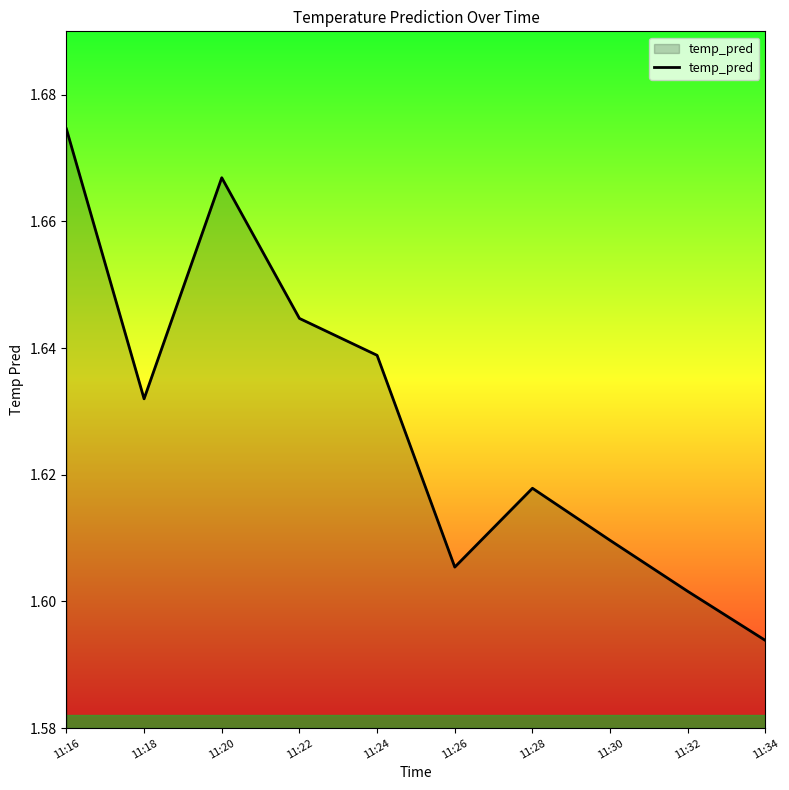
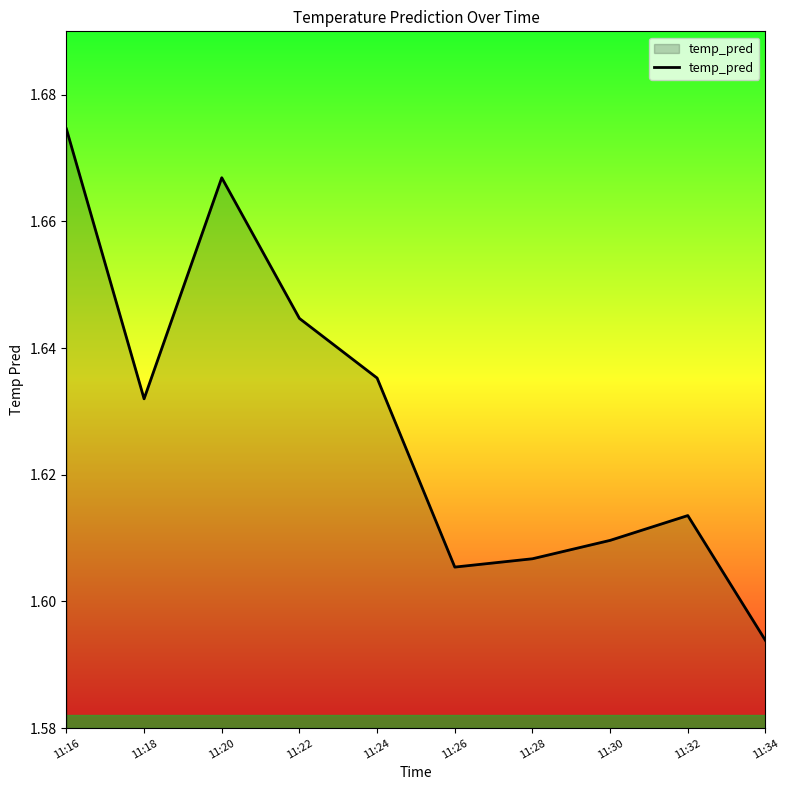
  {
    "11:16": 1.675,
    "11:18": 1.632,
    "11:20": 1.667,
    "11:22": 1.645,
-   "11:24": 1.639,
+   "11:24": 1.635,
    "11:26": 1.605,
-   "11:28": 1.618,
+   "11:28": 1.607,
    "11:30": 1.610,
-   "11:32": 1.602,
+   "11:32": 1.614,
    "11:34": 1.594
  }
